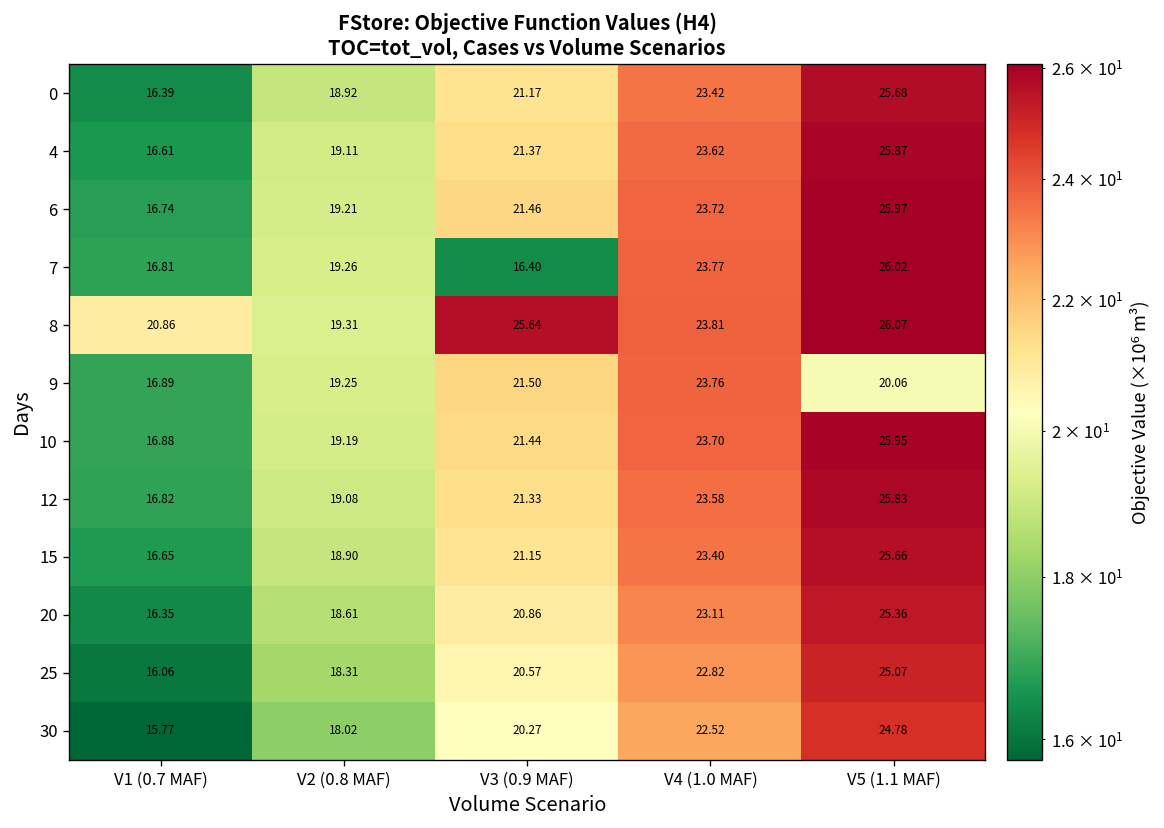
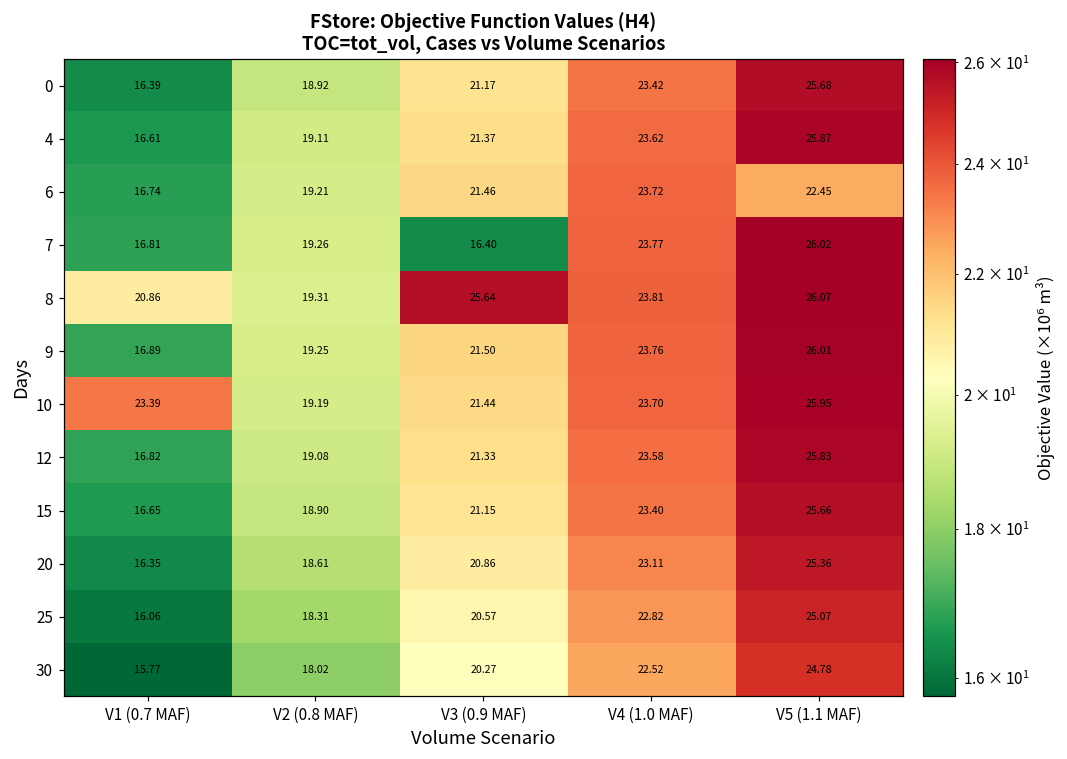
  {
    "0": {
      "V1 (0.7 MAF)": 16.39,
      "V2 (0.8 MAF)": 18.92,
      "V3 (0.9 MAF)": 21.17,
      "V4 (1.0 MAF)": 23.42,
      "V5 (1.1 MAF)": 25.68
    },
    "4": {
      "V1 (0.7 MAF)": 16.61,
      "V2 (0.8 MAF)": 19.11,
      "V3 (0.9 MAF)": 21.37,
      "V4 (1.0 MAF)": 23.62,
      "V5 (1.1 MAF)": 25.87
    },
    "6": {
      "V1 (0.7 MAF)": 16.74,
      "V2 (0.8 MAF)": 19.21,
      "V3 (0.9 MAF)": 21.46,
      "V4 (1.0 MAF)": 23.72,
-     "V5 (1.1 MAF)": 25.97
+     "V5 (1.1 MAF)": 22.45
    },
    "7": {
      "V1 (0.7 MAF)": 16.81,
      "V2 (0.8 MAF)": 19.26,
      "V3 (0.9 MAF)": 16.40,
      "V4 (1.0 MAF)": 23.77,
      "V5 (1.1 MAF)": 26.02
    },
    "8": {
      "V1 (0.7 MAF)": 20.86,
      "V2 (0.8 MAF)": 19.31,
      "V3 (0.9 MAF)": 25.64,
      "V4 (1.0 MAF)": 23.81,
      "V5 (1.1 MAF)": 26.07
    },
    "9": {
      "V1 (0.7 MAF)": 16.89,
      "V2 (0.8 MAF)": 19.25,
      "V3 (0.9 MAF)": 21.50,
      "V4 (1.0 MAF)": 23.76,
-     "V5 (1.1 MAF)": 20.06
+     "V5 (1.1 MAF)": 26.01
    },
    "10": {
-     "V1 (0.7 MAF)": 16.88,
+     "V1 (0.7 MAF)": 23.39,
      "V2 (0.8 MAF)": 19.19,
      "V3 (0.9 MAF)": 21.44,
      "V4 (1.0 MAF)": 23.70,
      "V5 (1.1 MAF)": 25.95
    },
    "12": {
      "V1 (0.7 MAF)": 16.82,
      "V2 (0.8 MAF)": 19.08,
      "V3 (0.9 MAF)": 21.33,
      "V4 (1.0 MAF)": 23.58,
      "V5 (1.1 MAF)": 25.83
    },
    "15": {
      "V1 (0.7 MAF)": 16.65,
      "V2 (0.8 MAF)": 18.90,
      "V3 (0.9 MAF)": 21.15,
      "V4 (1.0 MAF)": 23.40,
      "V5 (1.1 MAF)": 25.66
    },
    "20": {
      "V1 (0.7 MAF)": 16.35,
      "V2 (0.8 MAF)": 18.61,
      "V3 (0.9 MAF)": 20.86,
      "V4 (1.0 MAF)": 23.11,
      "V5 (1.1 MAF)": 25.36
    },
    "25": {
      "V1 (0.7 MAF)": 16.06,
      "V2 (0.8 MAF)": 18.31,
      "V3 (0.9 MAF)": 20.57,
      "V4 (1.0 MAF)": 22.82,
      "V5 (1.1 MAF)": 25.07
    },
    "30": {
      "V1 (0.7 MAF)": 15.77,
      "V2 (0.8 MAF)": 18.02,
      "V3 (0.9 MAF)": 20.27,
      "V4 (1.0 MAF)": 22.52,
      "V5 (1.1 MAF)": 24.78
    }
  }
